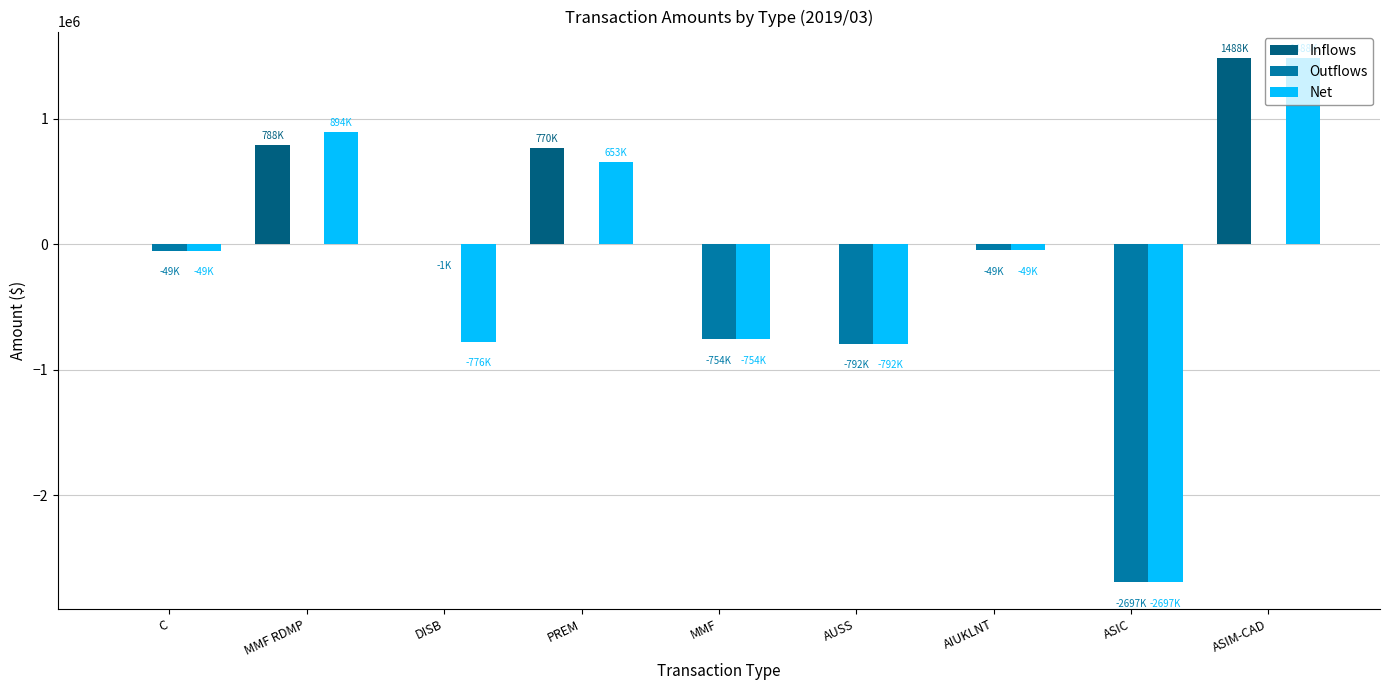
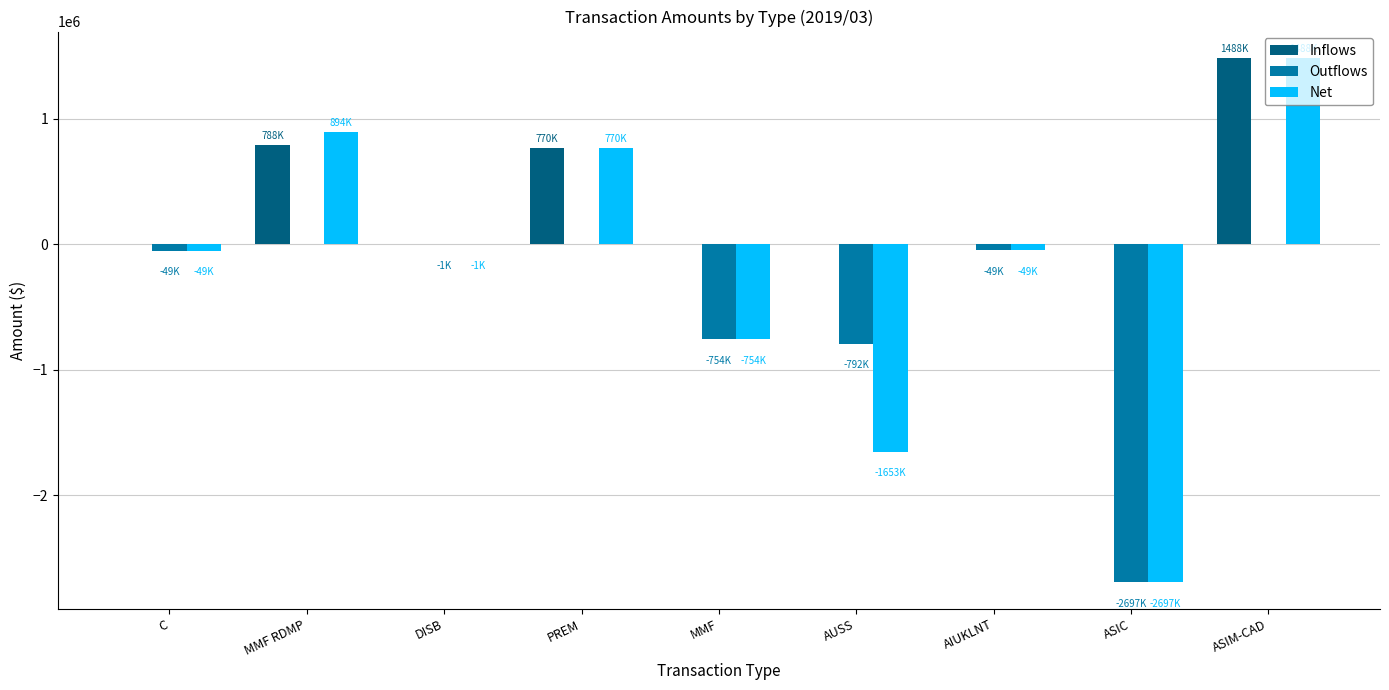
  {
    "Net": {
      "C": "-49K",
      "MMF RDMP": "894K",
-     "DISB": "-776K",
-     "PREM": "653K",
+     "DISB": "-1K",
+     "PREM": "770K",
      "MMF": "-754K",
-     "AUSS": "-792K",
+     "AUSS": "-1653K",
      "AIUKLNT": "-49K",
      "ASIC": "-2697K"
    }
  }
